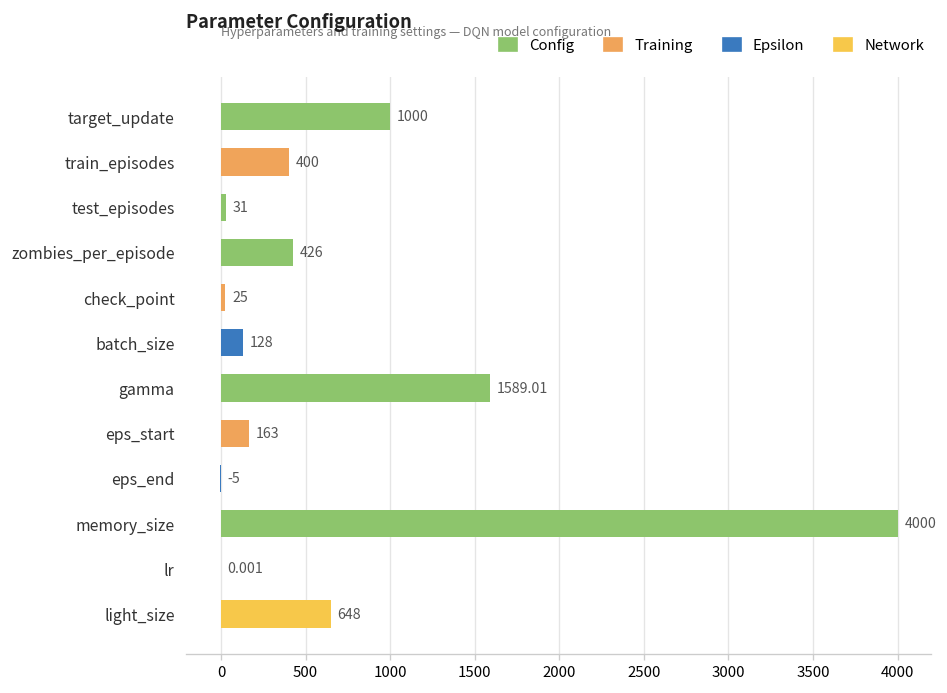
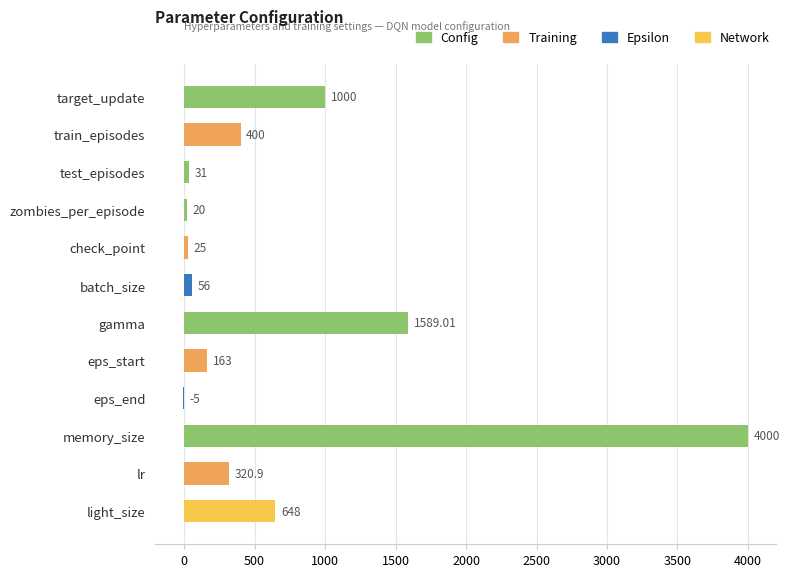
  {
    "target_update": 1000,
    "train_episodes": 400,
    "test_episodes": 31,
-   "zombies_per_episode": 426,
+   "zombies_per_episode": 20,
    "check_point": 25,
-   "batch_size": 128,
+   "batch_size": 56,
    "gamma": 1589.01,
    "eps_start": 163,
    "eps_end": -5,
    "memory_size": 4000,
-   "lr": 0.001,
+   "lr": 320.9,
    "light_size": 648
  }
